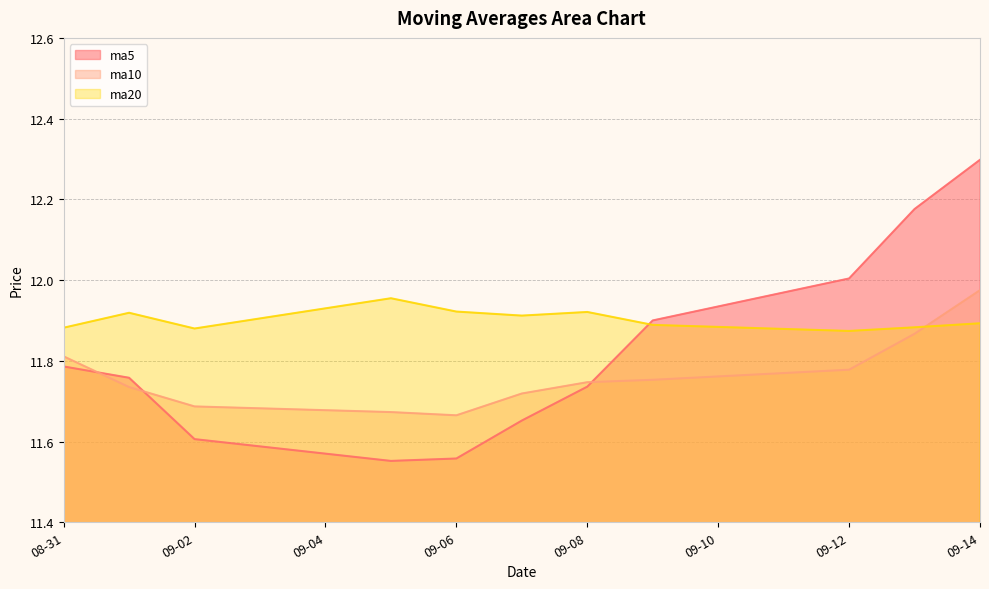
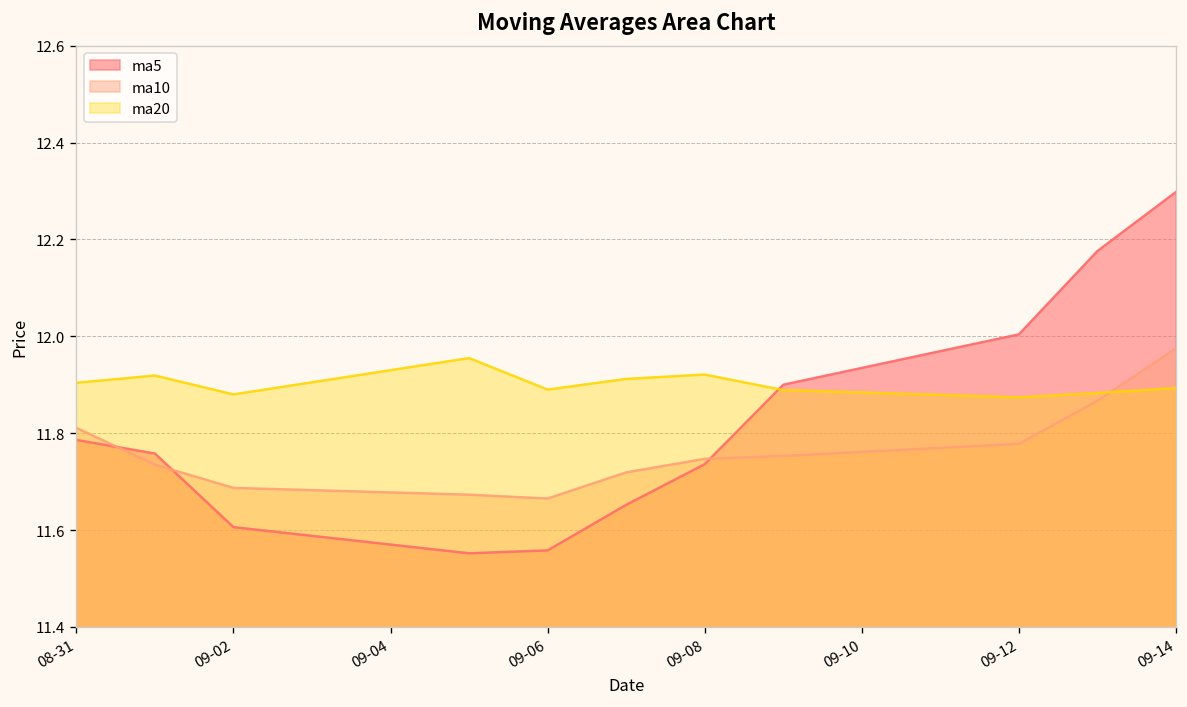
  {
    "ma20": {
-     "08-31": 11.88,
+     "08-31": 11.90,
      "09-02": 11.88,
-     "09-06": 11.92,
+     "09-06": 11.89,
      "09-08": 11.92,
      "09-12": 11.87,
      "09-14": 11.89
    }
  }
